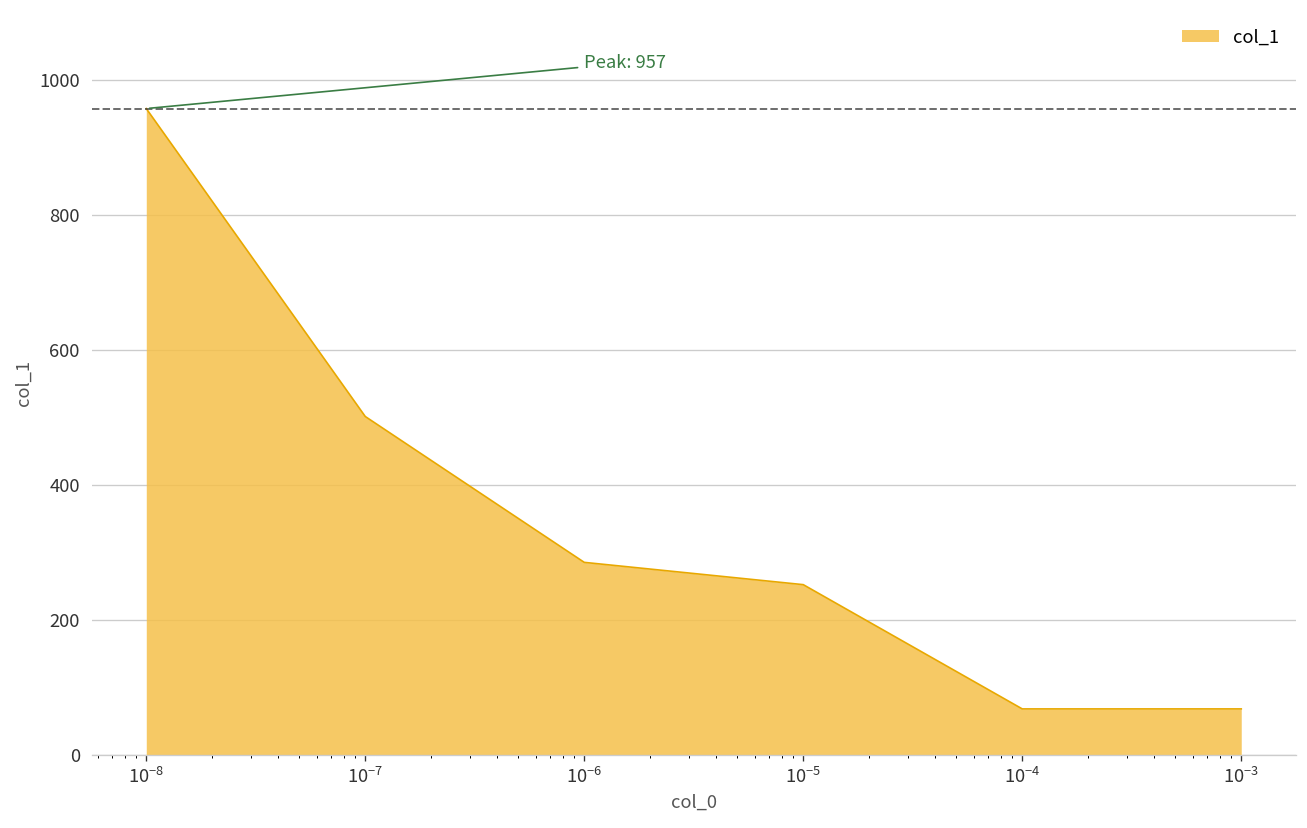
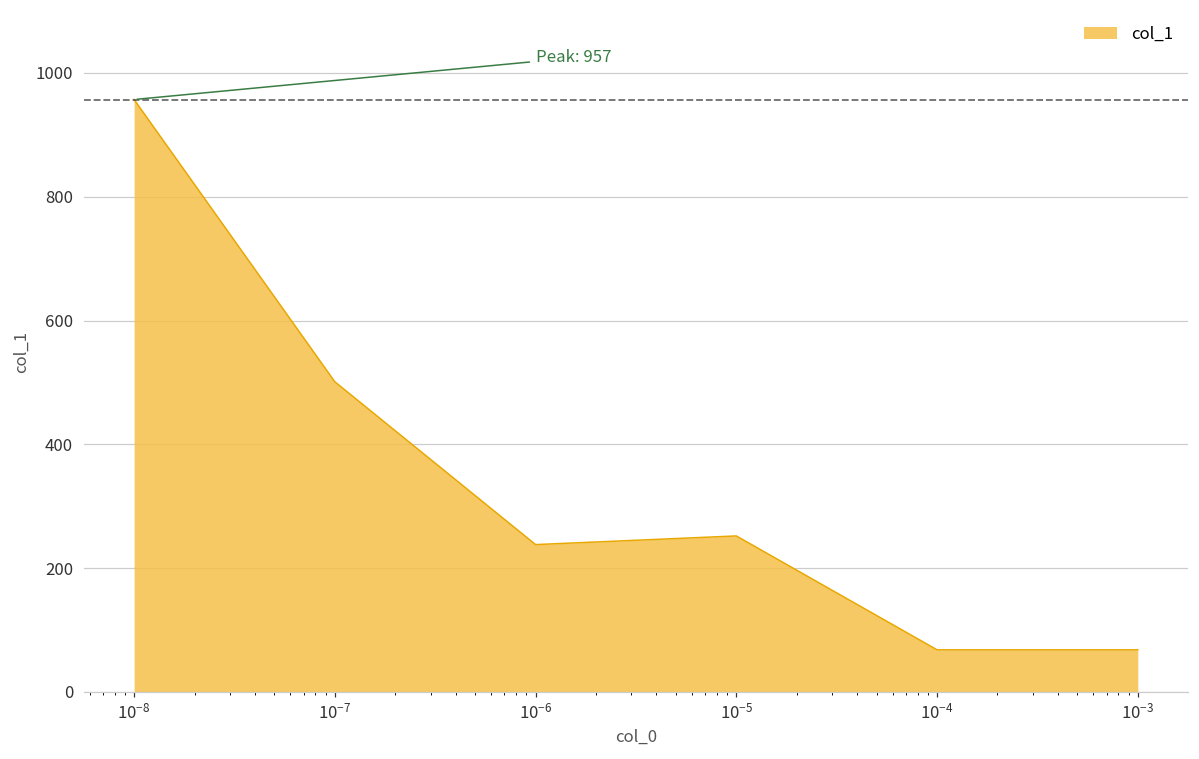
  {
    "10^-7": 500,
-   "10^-6": 290,
+   "10^-6": 240,
    "10^-5": 250,
    "10^-4": 70,
    "10^-3": 70
  }
